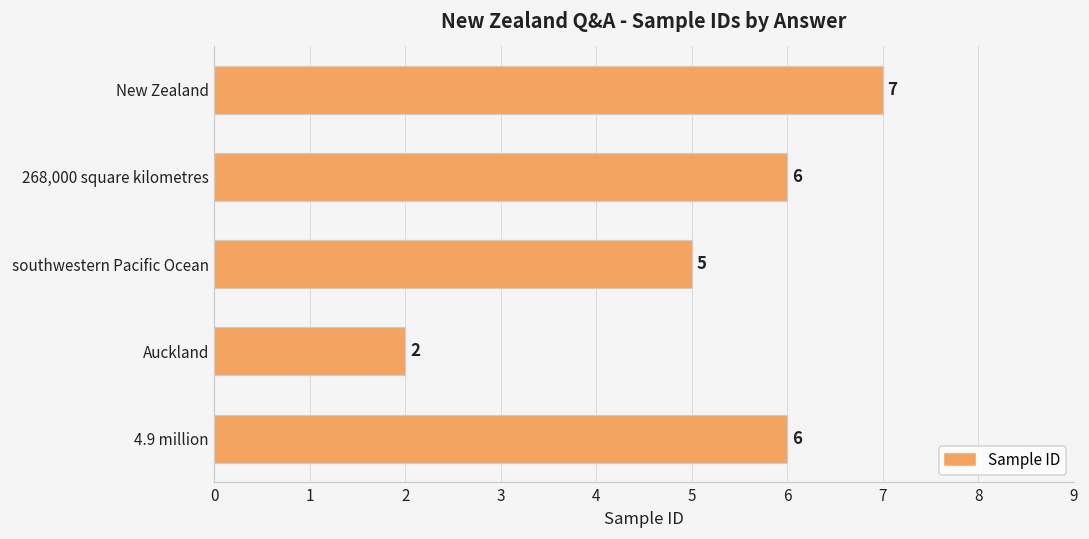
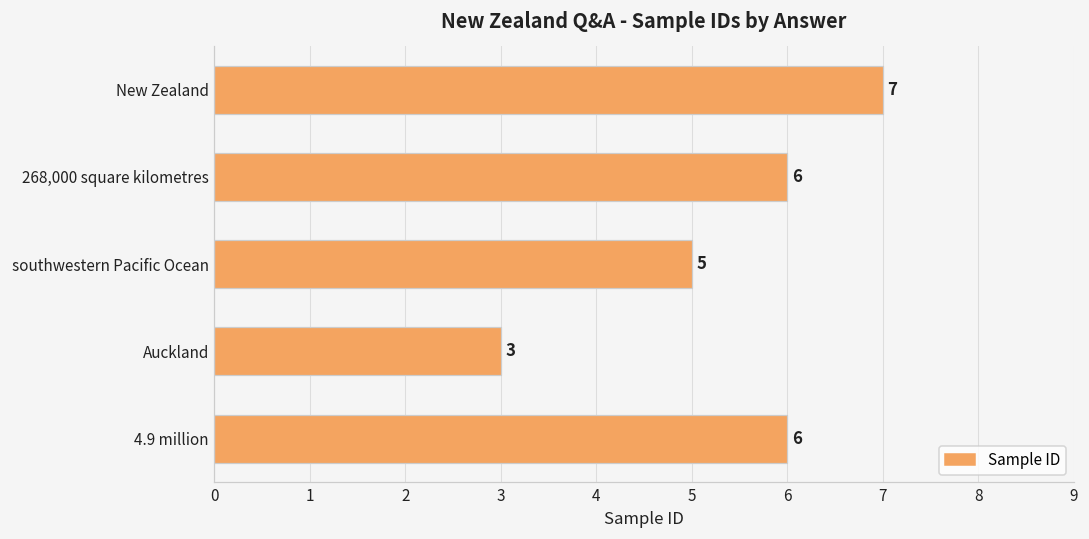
  {
    "New Zealand": 7,
    "268,000 square kilometres": 6,
    "southwestern Pacific Ocean": 5,
-   "Auckland": 2,
+   "Auckland": 3,
    "4.9 million": 6
  }
